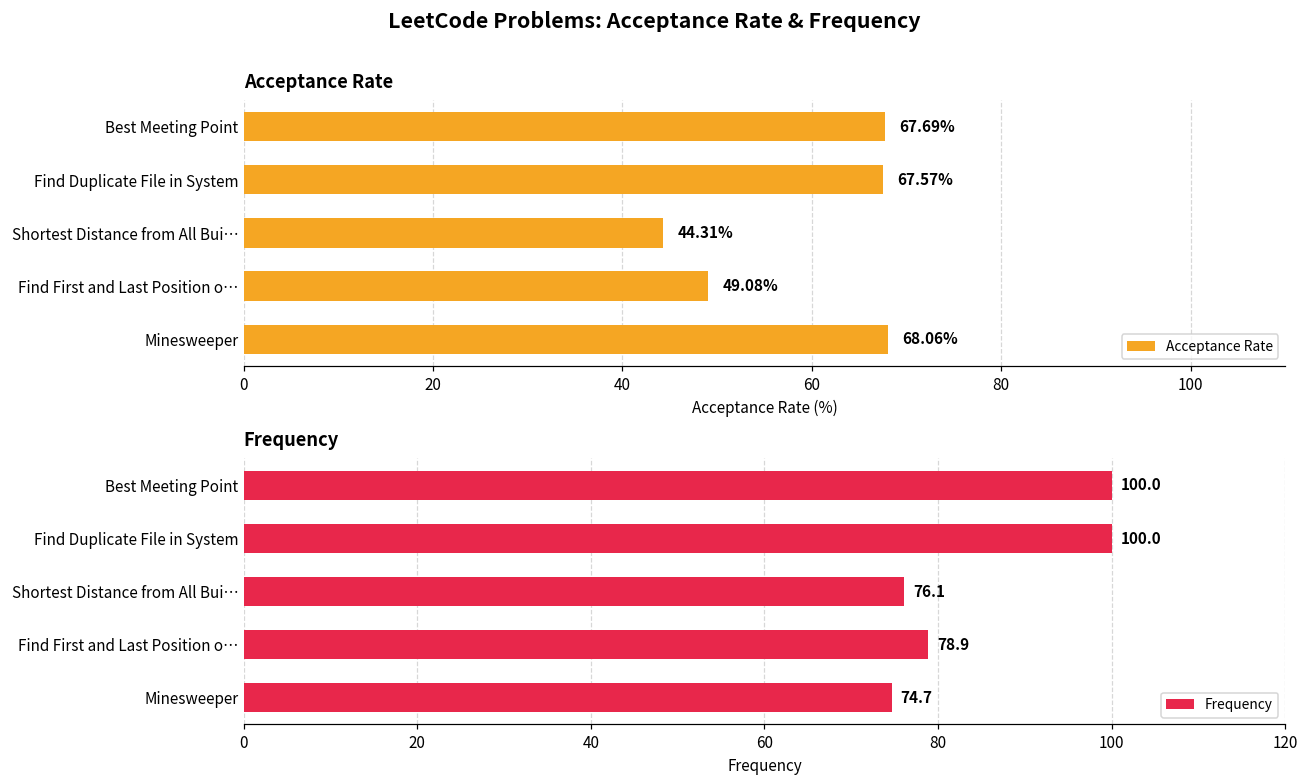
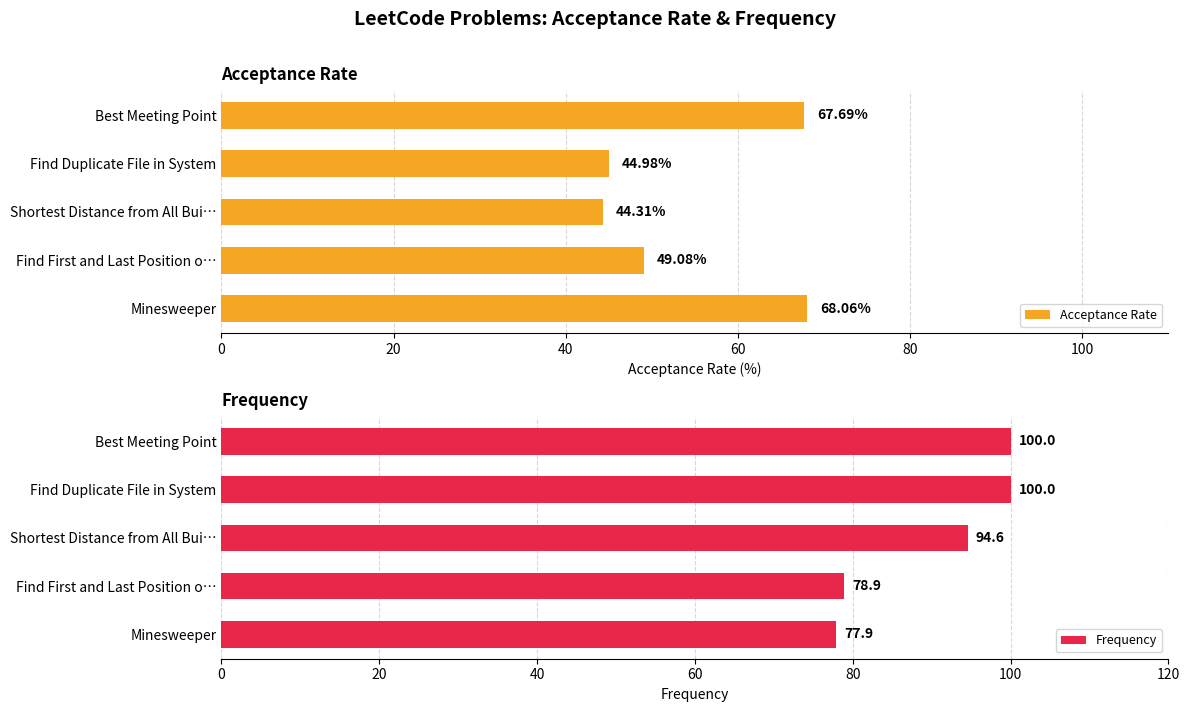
  {
    "Acceptance Rate": {
      "Best Meeting Point": "67.69%",
-     "Find Duplicate File in System": "67.57%",
+     "Find Duplicate File in System": "44.98%",
      "Shortest Distance from All Bui…": "44.31%",
      "Find First and Last Position o…": "49.08%",
      "Minesweeper": "68.06%"
    },
    "Frequency": {
      "Best Meeting Point": "100.0",
      "Find Duplicate File in System": "100.0",
-     "Shortest Distance from All Bui…": "76.1",
+     "Shortest Distance from All Bui…": "94.6",
      "Find First and Last Position o…": "78.9",
-     "Minesweeper": "74.7"
+     "Minesweeper": "77.9"
    }
  }
